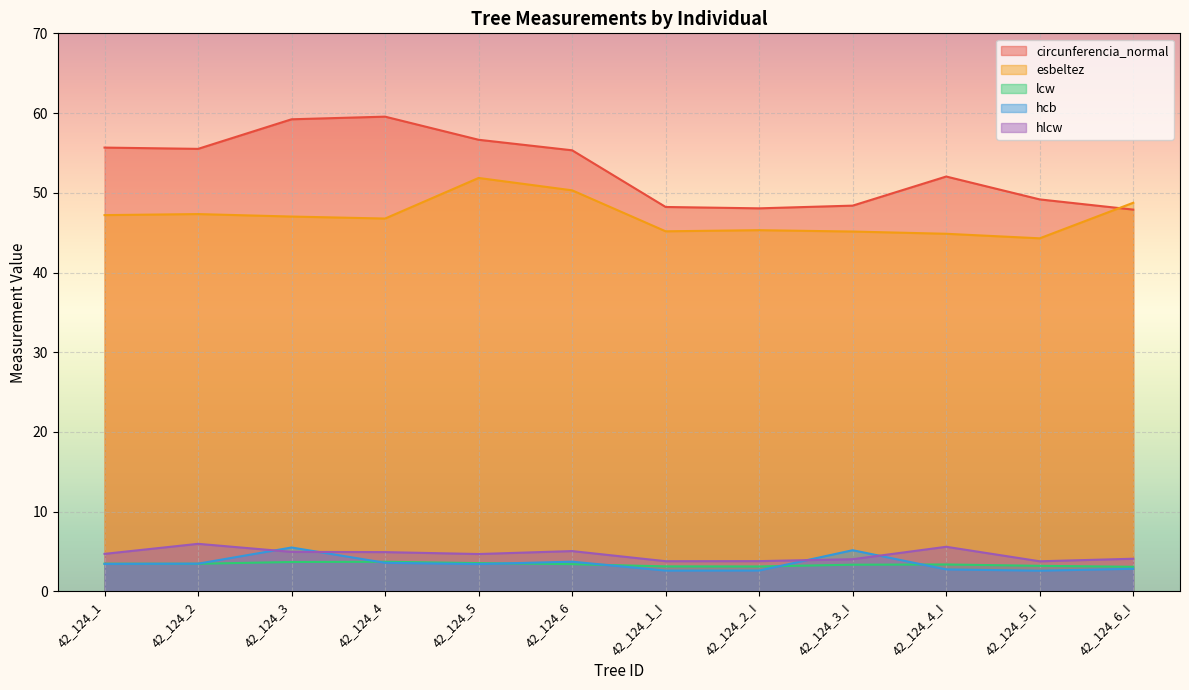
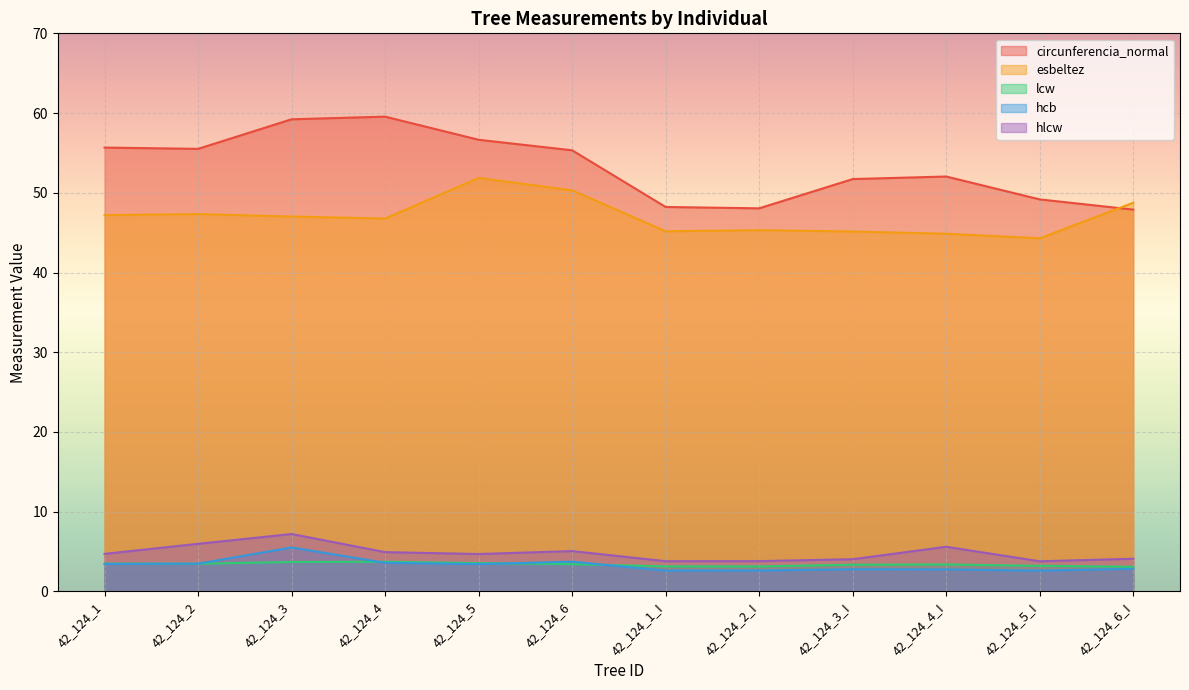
  {
    "circunferencia_normal": {
      "42_124_1": 56,
      "42_124_2": 56,
      "42_124_3": 59,
      "42_124_4": 60,
      "42_124_5": 57,
      "42_124_6": 55,
      "42_124_1_I": 48,
      "42_124_2_I": 48,
-     "42_124_3_I": 48,
+     "42_124_3_I": 52,
      "42_124_4_I": 52,
      "42_124_5_I": 49,
      "42_124_6_I": 48
    },
    "esbeltez": {
      "42_124_1": 47,
      "42_124_2": 47,
      "42_124_3": 47,
      "42_124_4": 47,
      "42_124_5": 52,
      "42_124_6": 50,
      "42_124_1_I": 45,
      "42_124_2_I": 45,
      "42_124_3_I": 45,
      "42_124_4_I": 45,
      "42_124_5_I": 44,
      "42_124_6_I": 49
    },
    "lcw": {
      "42_124_3": 4,
      "42_124_1_I": 3,
      "42_124_2_I": 3,
      "42_124_3_I": 3,
      "42_124_4_I": 3,
      "42_124_5_I": 3
    },
    "hcb": {
      "42_124_3": 6,
      "42_124_1_I": 3,
      "42_124_2_I": 3,
-     "42_124_3_I": 5,
+     "42_124_3_I": 3,
      "42_124_4_I": 3,
      "42_124_5_I": 3
    },
    "hlcw": {
      "42_124_1": 5,
      "42_124_2": 6,
-     "42_124_3": 5,
+     "42_124_3": 7,
      "42_124_4": 5,
      "42_124_5": 5,
      "42_124_6": 5,
      "42_124_1_I": 4,
      "42_124_2_I": 4,
      "42_124_3_I": 4,
      "42_124_4_I": 6,
      "42_124_5_I": 4,
      "42_124_6_I": 4
    }
  }
